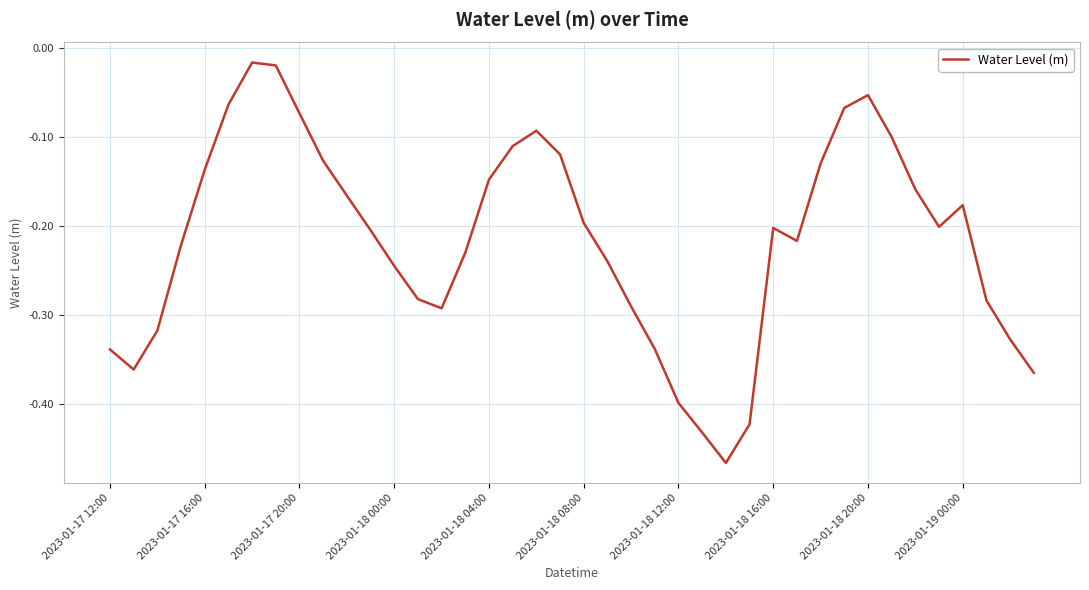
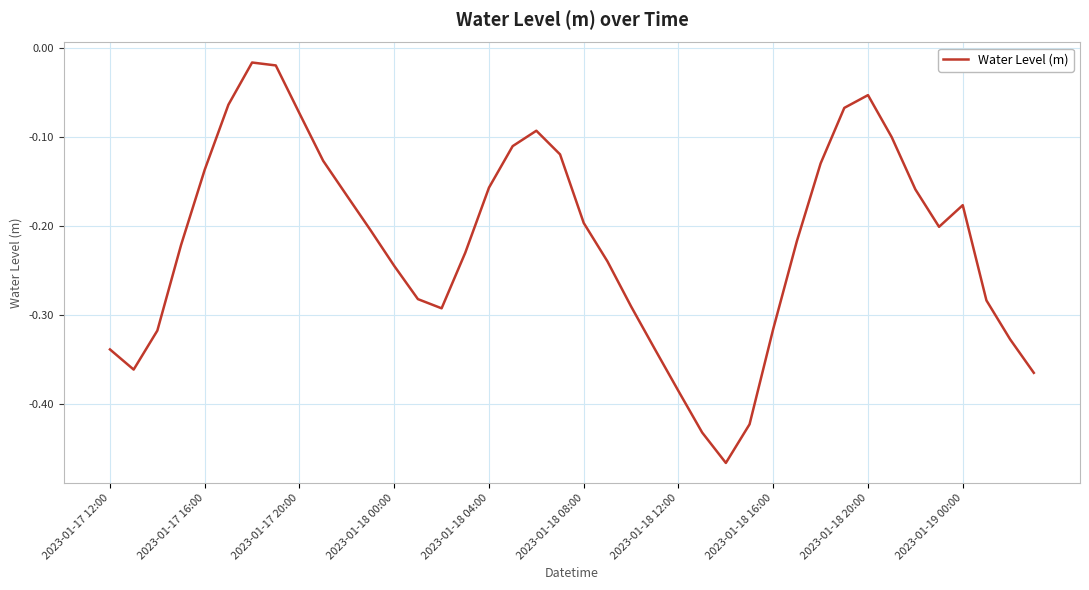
  {
    "2023-01-17 12:00": -0.34,
    "2023-01-17 16:00": -0.14,
    "2023-01-17 20:00": -0.07,
    "2023-01-18 00:00": -0.24,
-   "2023-01-18 04:00": -0.15,
+   "2023-01-18 04:00": -0.16,
    "2023-01-18 08:00": -0.20,
-   "2023-01-18 12:00": -0.40,
-   "2023-01-18 16:00": -0.20,
+   "2023-01-18 12:00": -0.39,
+   "2023-01-18 16:00": -0.32,
    "2023-01-18 20:00": -0.05,
    "2023-01-19 00:00": -0.18
  }
